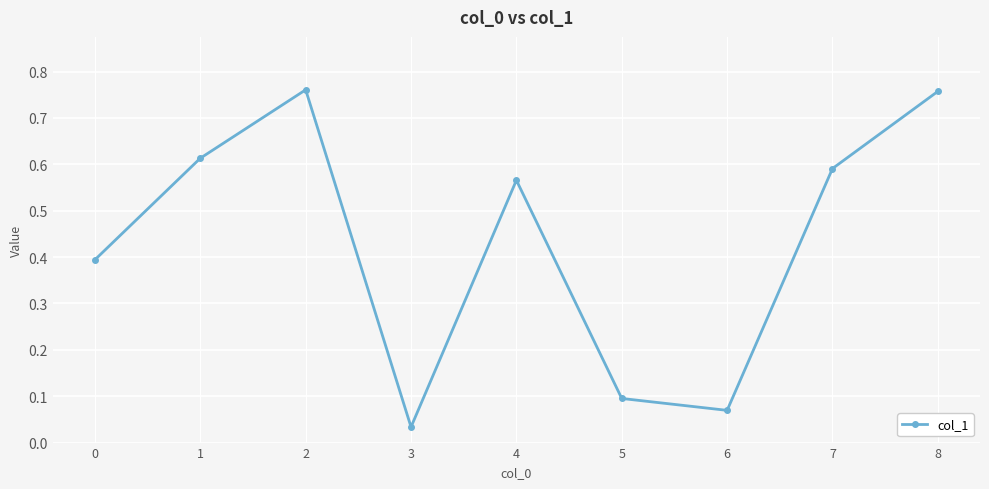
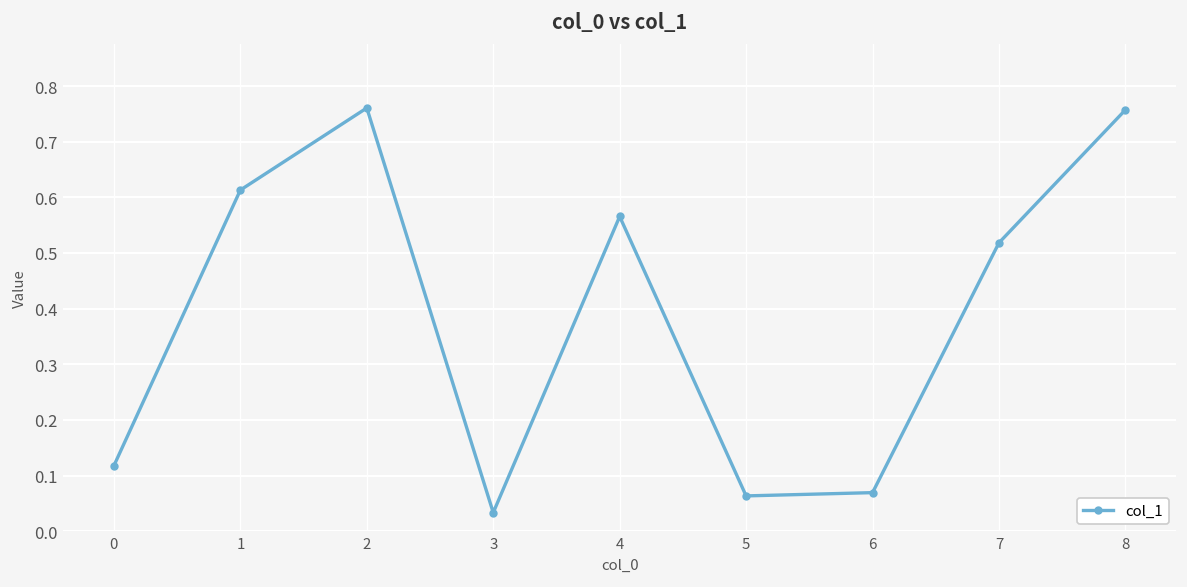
  {
-   "0": 0.39,
+   "0": 0.12,
    "1": 0.61,
    "2": 0.76,
    "3": 0.03,
    "4": 0.57,
-   "5": 0.10,
+   "5": 0.06,
    "6": 0.07,
-   "7": 0.59,
+   "7": 0.52,
    "8": 0.76
  }
